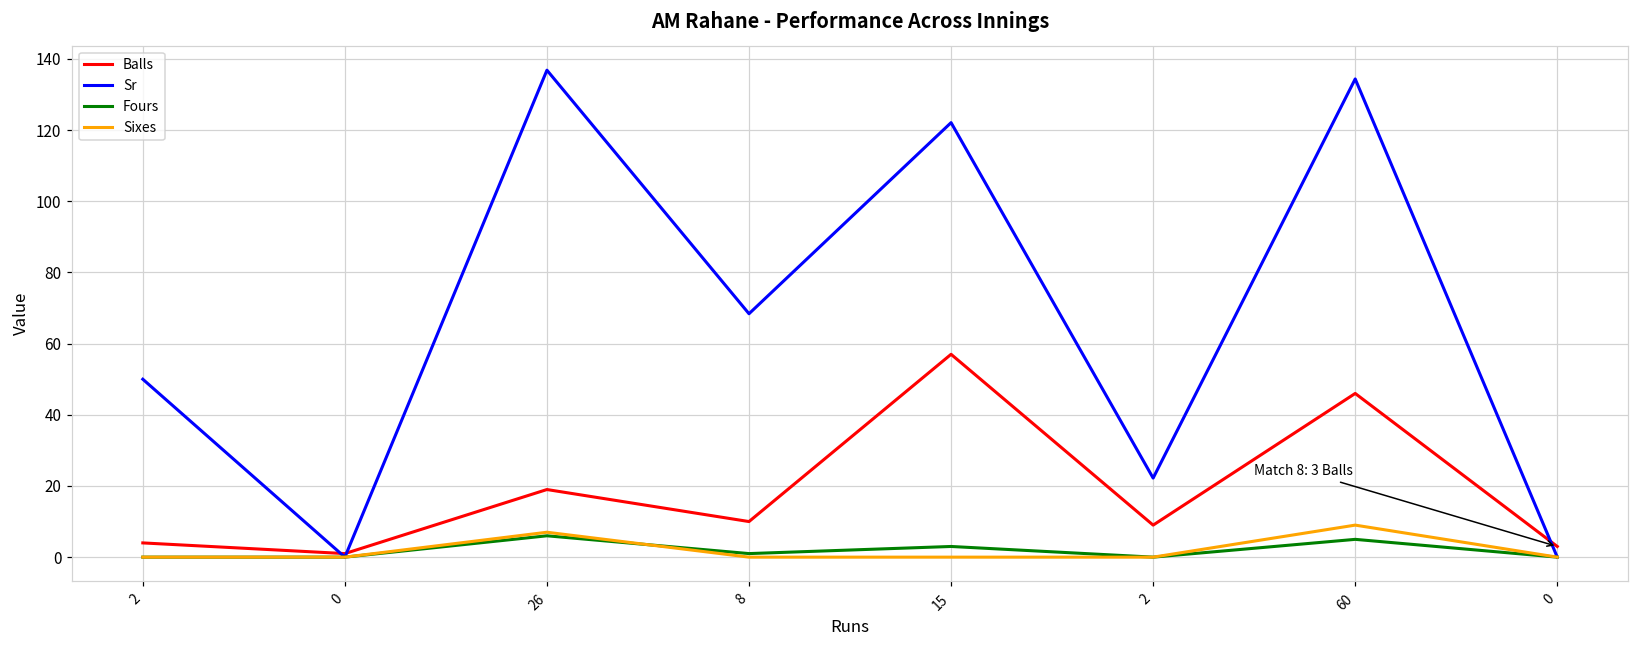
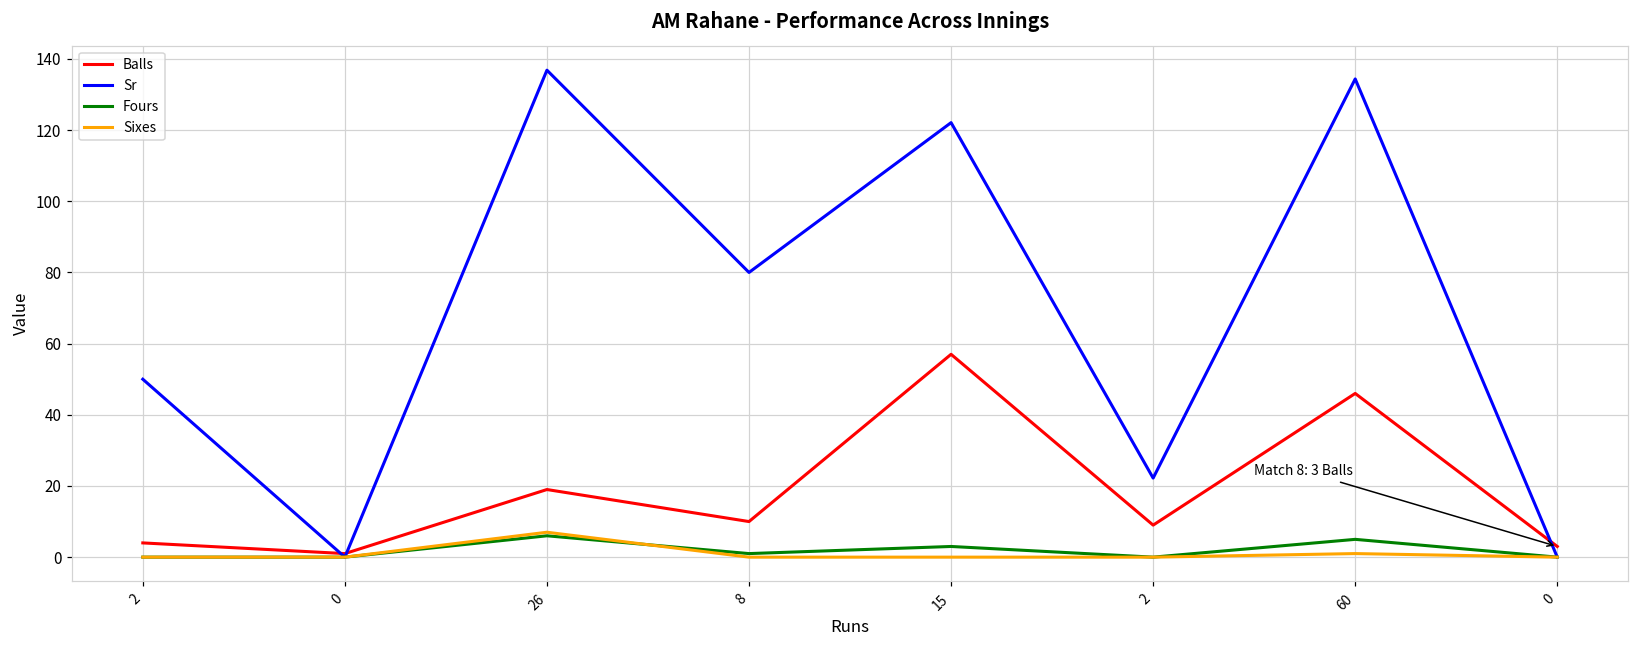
  {
    "Balls": {
      "26": 19,
      "8": 10,
      "15": 57,
      "60": 46
    },
    "Sr": {
      "26": 137,
-     "8": 68,
+     "8": 80,
      "15": 122,
      "60": 134
    },
    "Fours": {
      "26": 6,
      "8": 1,
      "15": 3
    },
    "Sixes": {
      "26": 7,
      "8": 0,
      "15": 0,
-     "60": 9
+     "60": 1
    }
  }
